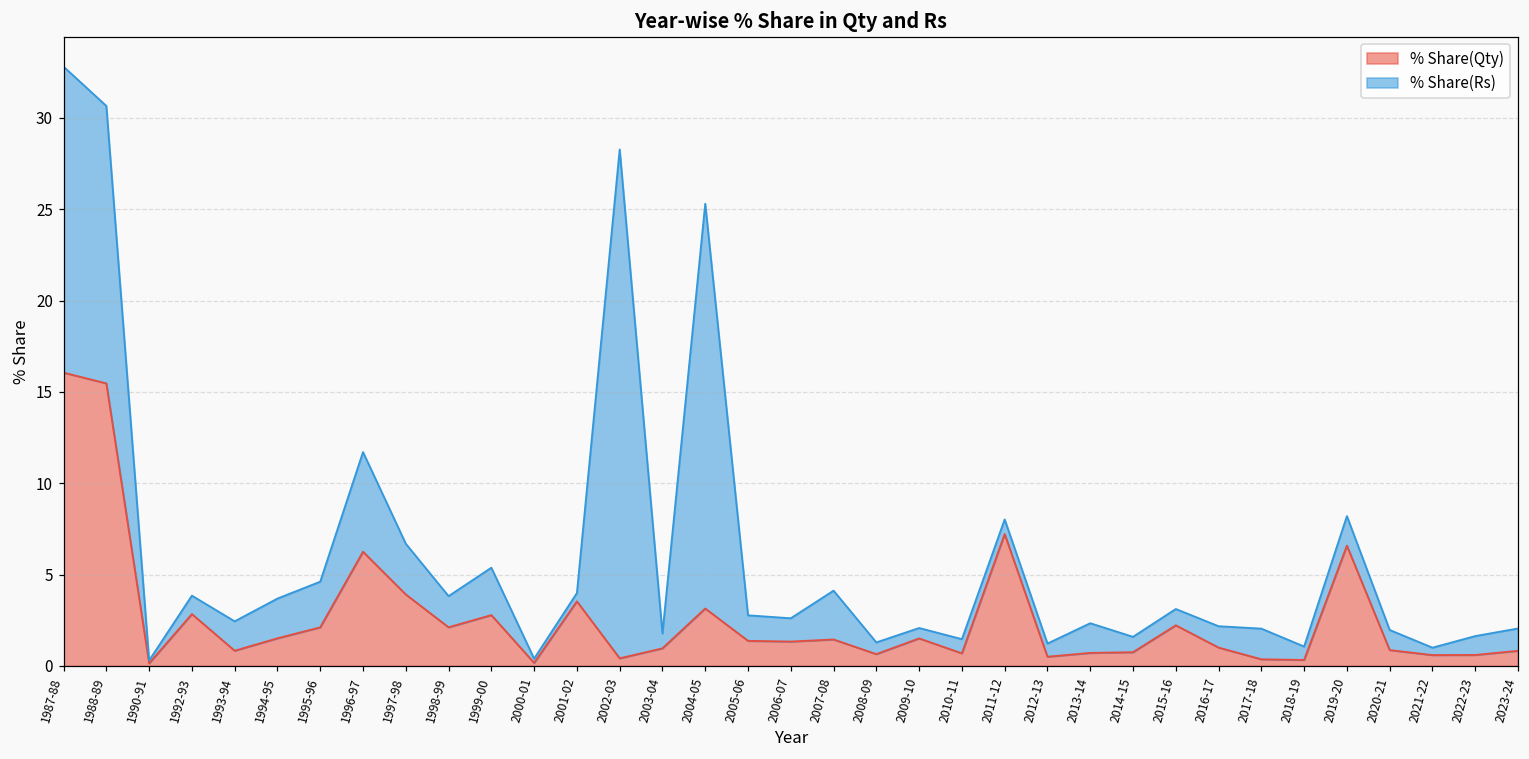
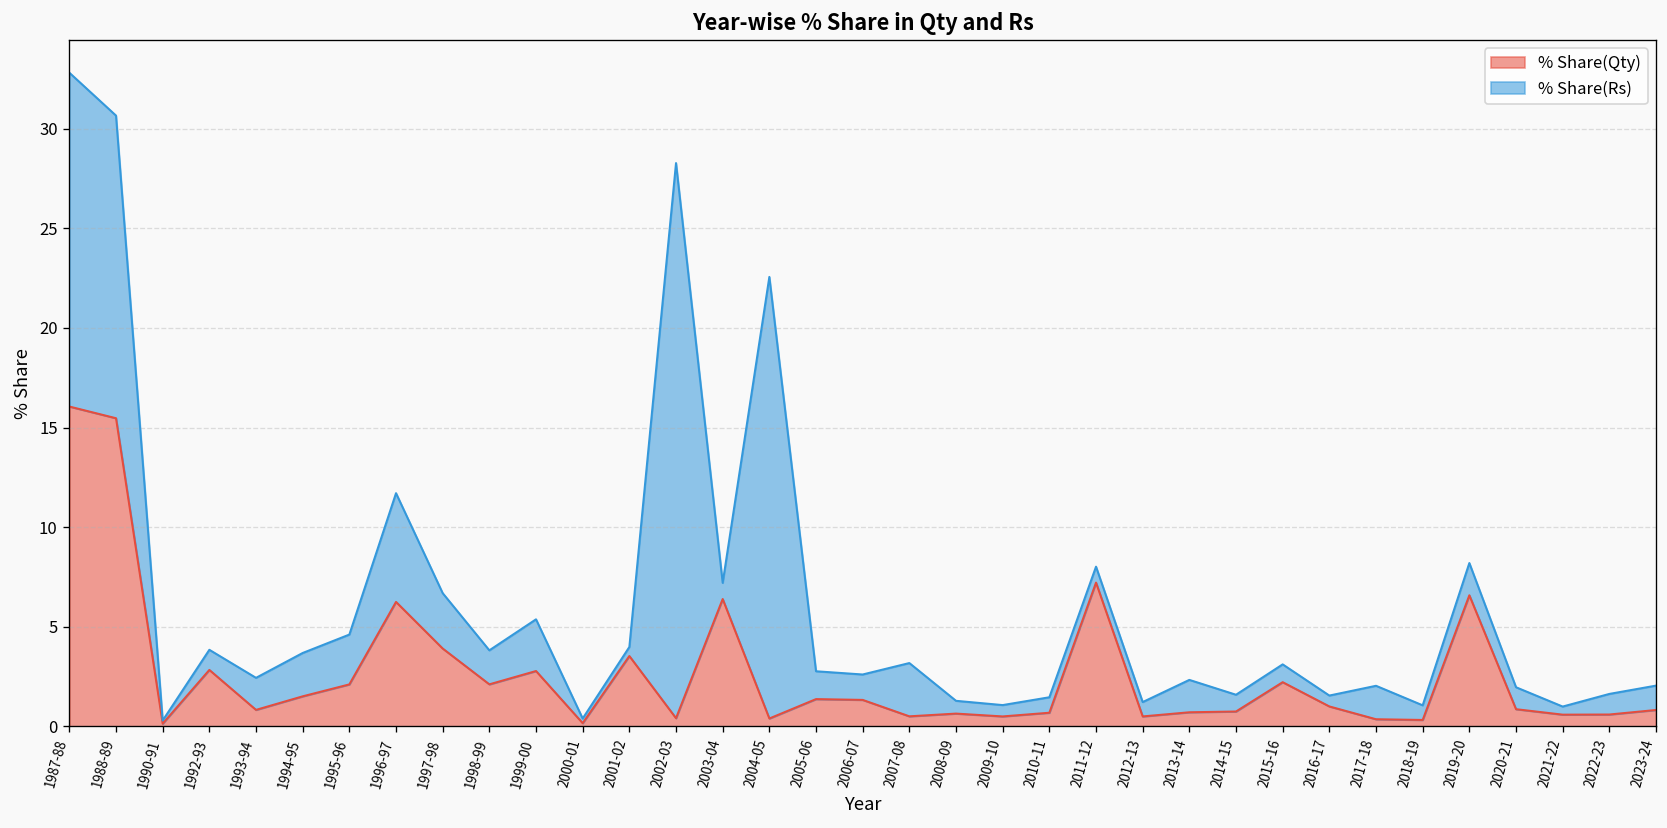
  {
    "% Share(Qty)": {
      "1987-88": 16.1,
      "1988-89": 15.5,
      "1990-91": 0.1,
      "1992-93": 2.8,
      "1993-94": 0.8,
      "1994-95": 1.5,
      "1995-96": 2.1,
      "1996-97": 6.3,
      "1997-98": 3.9,
      "1998-99": 2.1,
      "1999-00": 2.8,
      "2000-01": 0.2,
      "2001-02": 3.5,
      "2002-03": 0.4,
-     "2003-04": 1.0,
-     "2004-05": 3.1,
+     "2003-04": 6.4,
+     "2004-05": 0.4,
      "2005-06": 1.4,
      "2006-07": 1.3,
-     "2007-08": 1.4,
+     "2007-08": 0.5,
      "2008-09": 0.6,
-     "2009-10": 1.5,
+     "2009-10": 0.5,
      "2010-11": 0.7,
      "2011-12": 7.2,
      "2012-13": 0.5,
      "2013-14": 0.7,
      "2014-15": 0.8,
      "2015-16": 2.2,
      "2016-17": 1.0,
      "2017-18": 0.4,
      "2018-19": 0.3,
      "2019-20": 6.6,
      "2020-21": 0.9,
      "2021-22": 0.6,
      "2022-23": 0.6,
      "2023-24": 0.8
    },
    "% Share(Rs)": {
      "1987-88": 16.7,
      "1988-89": 15.2,
      "1990-91": 0.2,
      "1992-93": 1.0,
      "1993-94": 1.6,
      "1994-95": 2.2,
      "1995-96": 2.5,
      "1996-97": 5.5,
      "1997-98": 2.8,
      "1998-99": 1.7,
      "1999-00": 2.6,
      "2000-01": 0.2,
      "2001-02": 0.5,
      "2002-03": 27.9,
      "2003-04": 0.8,
      "2004-05": 22.2,
      "2005-06": 1.4,
      "2006-07": 1.3,
      "2007-08": 2.7,
      "2008-09": 0.6,
      "2009-10": 0.6,
      "2010-11": 0.8,
      "2011-12": 0.8,
      "2012-13": 0.7,
      "2013-14": 1.6,
      "2014-15": 0.8,
      "2015-16": 0.9,
-     "2016-17": 1.2,
+     "2016-17": 0.5,
      "2017-18": 1.7,
      "2018-19": 0.7,
      "2019-20": 1.6,
      "2020-21": 1.1,
      "2021-22": 0.4,
      "2022-23": 1.0,
      "2023-24": 1.2
    }
  }
